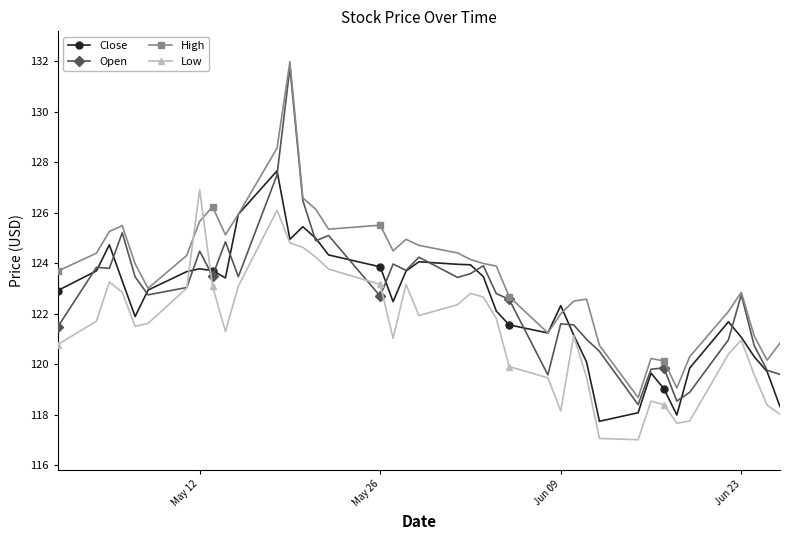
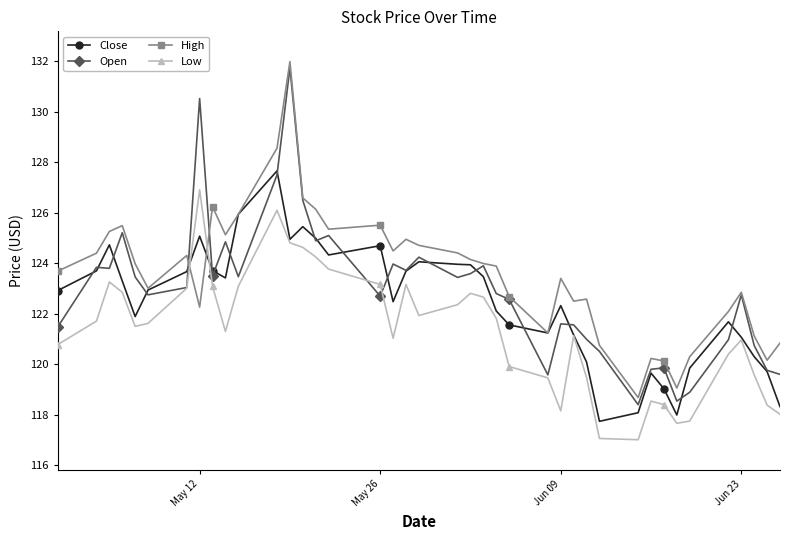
  {
    "Close": {
-     "May 12": 123.8,
-     "May 26": 123.9,
+     "May 12": 125.1,
+     "May 26": 124.7,
      "Jun 09": 122.3,
      "Jun 23": 121.1
    },
    "Open": {
-     "May 12": 124.5,
+     "May 12": 130.5,
      "May 26": 122.7,
      "Jun 09": 121.6
    },
    "High": {
-     "May 12": 125.7,
+     "May 12": 122.3,
      "May 26": 125.5,
-     "Jun 09": 122.0
+     "Jun 09": 123.4
    },
    "Low": {
      "May 12": 126.9,
      "May 26": 123.2,
      "Jun 09": 118.2,
      "Jun 23": 121.0
    }
  }
